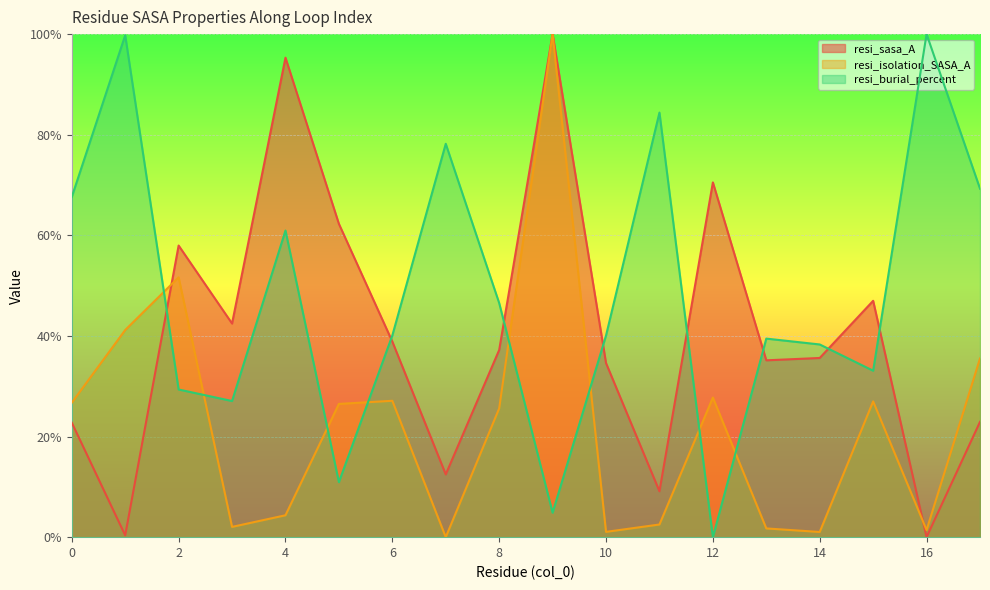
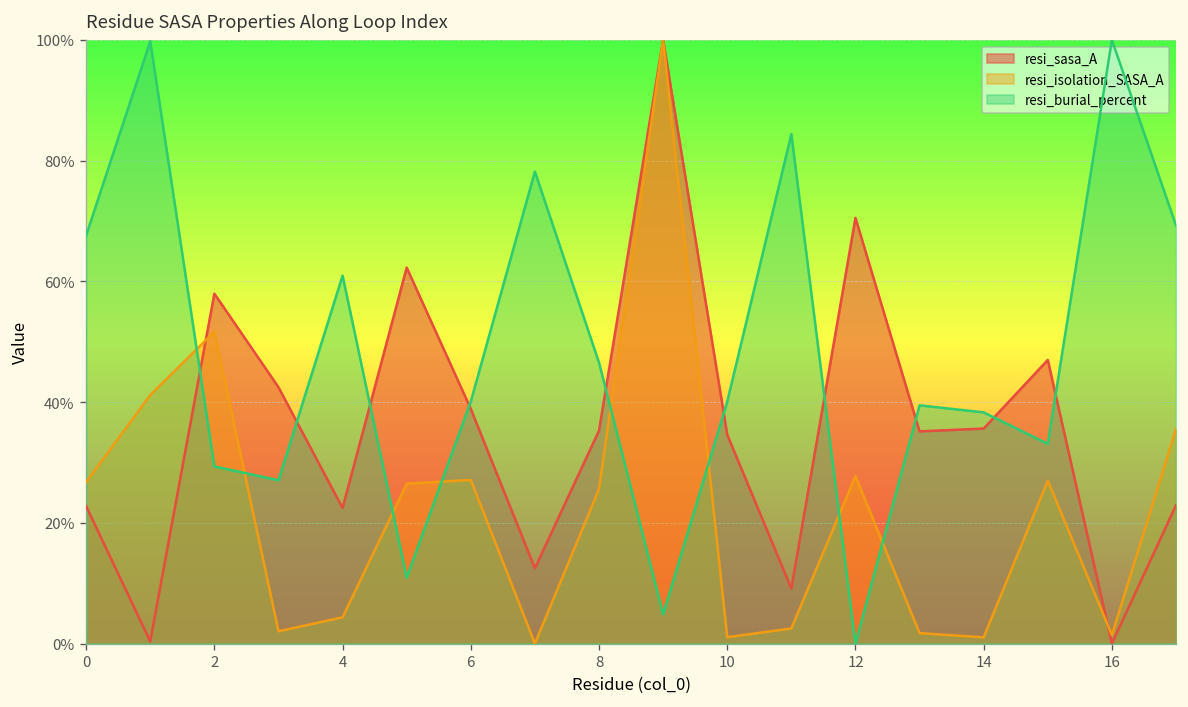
  {
    "resi_sasa_A": {
      "0": "23%",
      "2": "58%",
-     "4": "95%",
+     "4": "22%",
      "6": "39%",
-     "8": "37%",
+     "8": "35%",
      "10": "35%",
      "12": "71%",
      "14": "36%",
      "16": "0%"
    },
    "resi_isolation_SASA_A": {
      "0": "27%",
      "2": "52%",
      "4": "4%",
      "6": "27%",
      "8": "26%",
      "10": "1%",
      "12": "28%",
      "14": "1%",
      "16": "1%"
    },
    "resi_burial_percent": {
      "0": "68%",
      "2": "29%",
      "4": "61%",
      "6": "40%",
      "8": "47%",
      "10": "40%",
      "12": "0%",
      "14": "38%",
      "16": "100%"
    }
  }
